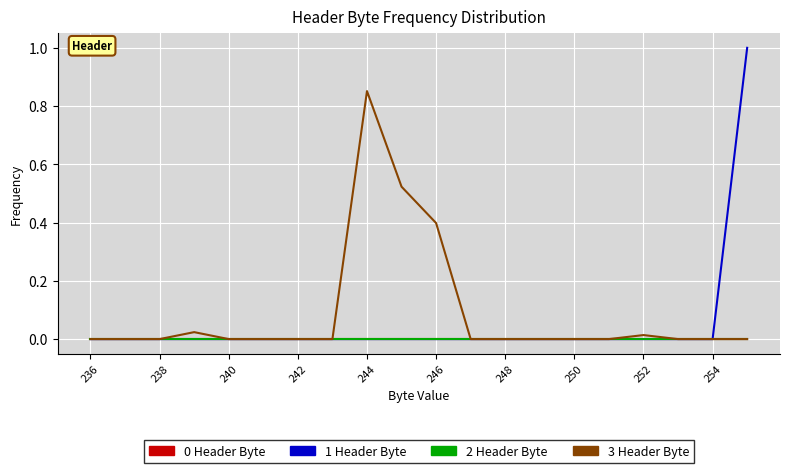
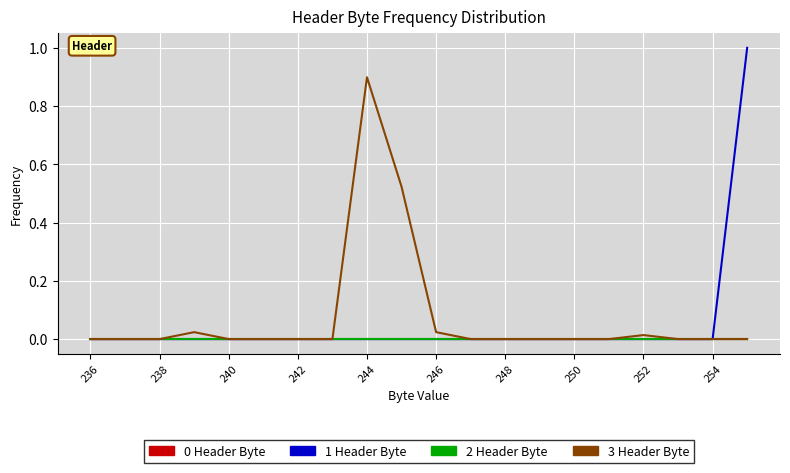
  {
    "3 Header Byte": {
-     "244": 0.85,
-     "246": 0.40,
+     "244": 0.90,
+     "246": 0.02,
      "252": 0.01
    }
  }
